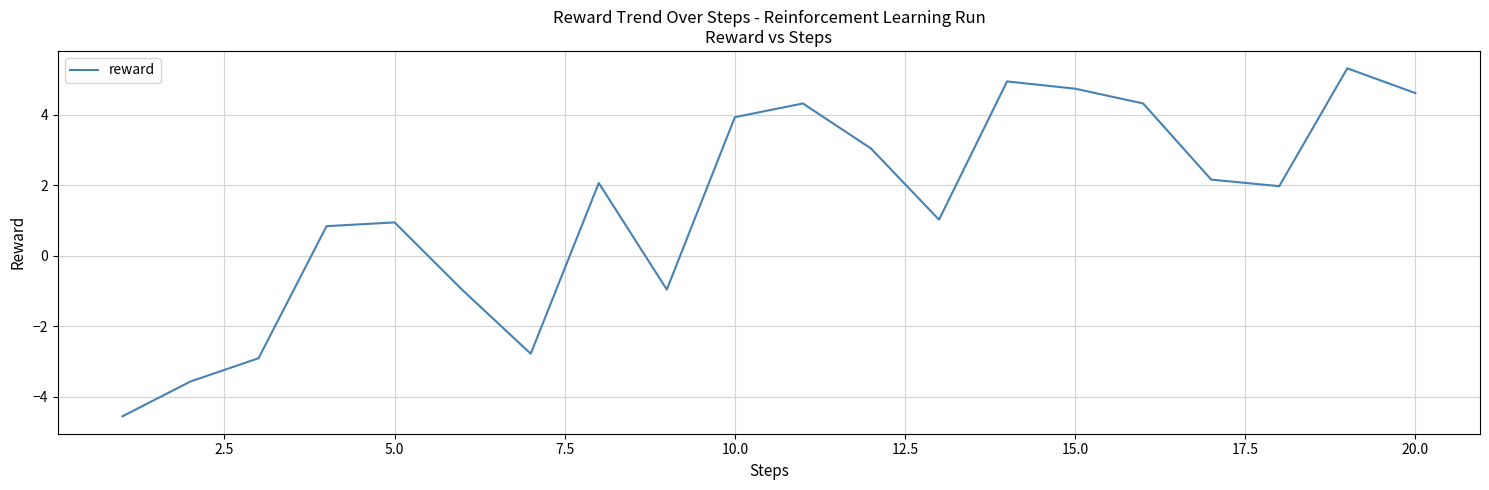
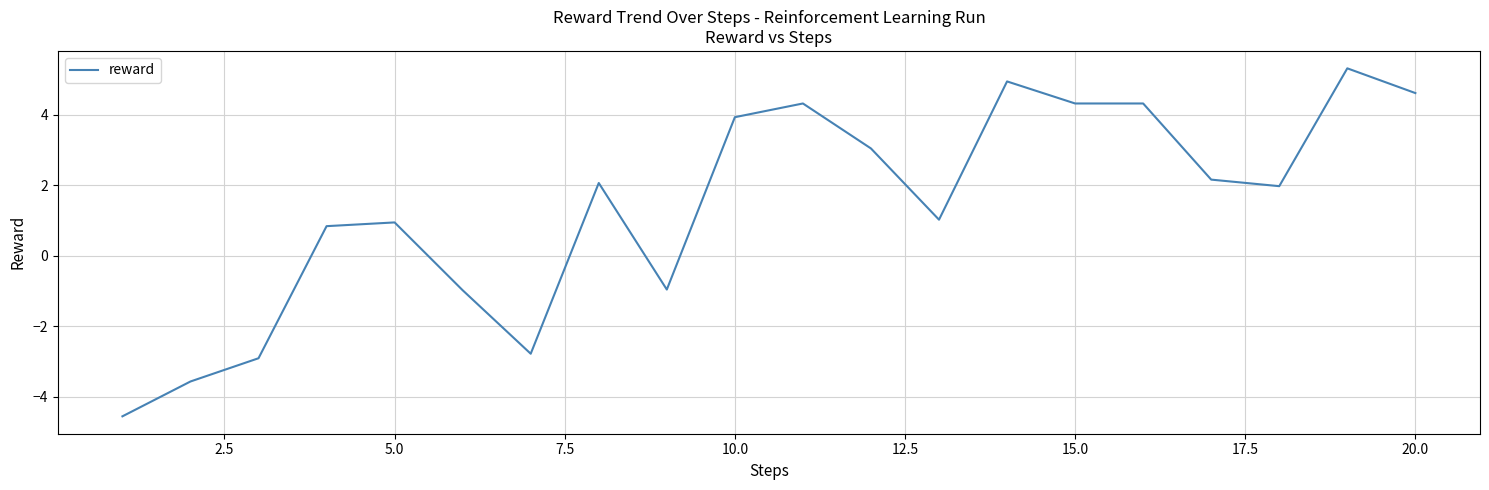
  {
    "5.0": 0.9,
    "10.0": 3.9,
-   "15.0": 4.7,
+   "15.0": 4.3,
    "20.0": 4.6
  }
